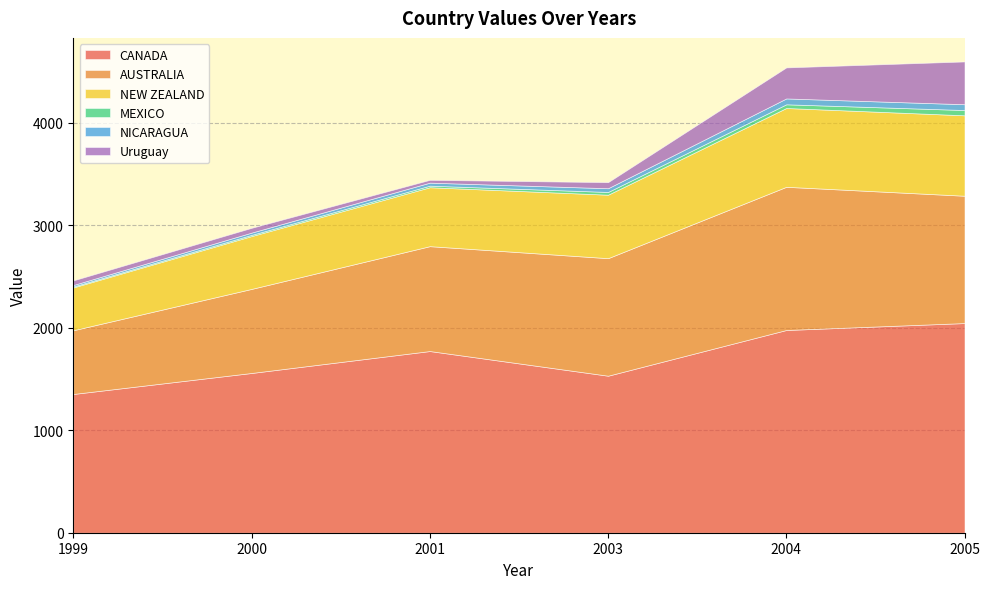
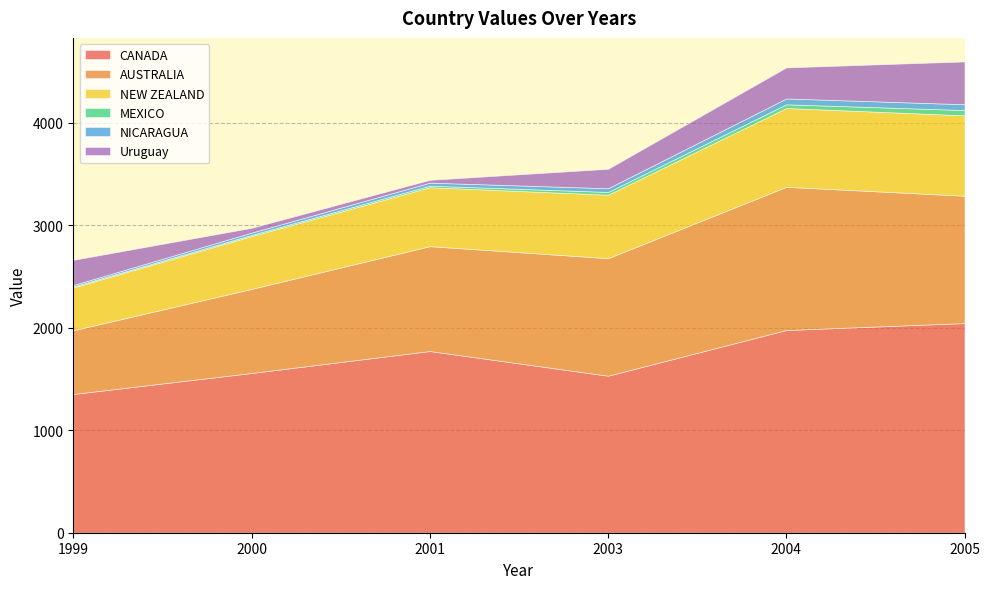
  {
    "NEW ZEALAND": {
      "2003": 620,
      "2004": 770,
      "2005": 780
    },
    "MEXICO": {
      "2003": 30,
      "2004": 40,
      "2005": 50
    },
    "NICARAGUA": {
      "2001": 30,
      "2003": 40,
      "2004": 60,
      "2005": 60
    },
    "Uruguay": {
-     "1999": 50,
+     "1999": 250,
      "2000": 50,
      "2001": 30,
-     "2003": 60,
+     "2003": 190,
      "2004": 300,
      "2005": 420
    }
  }
